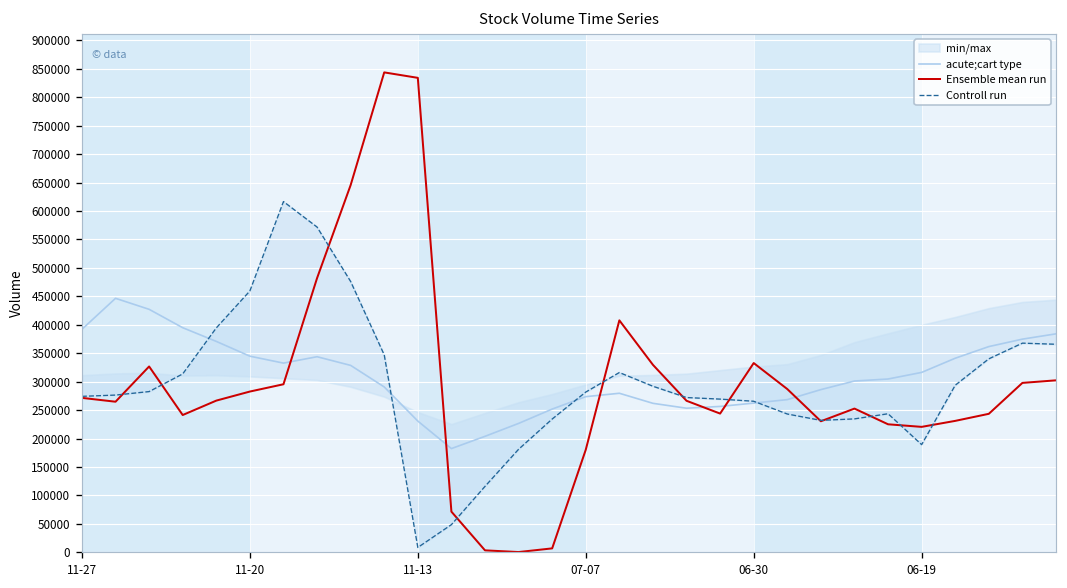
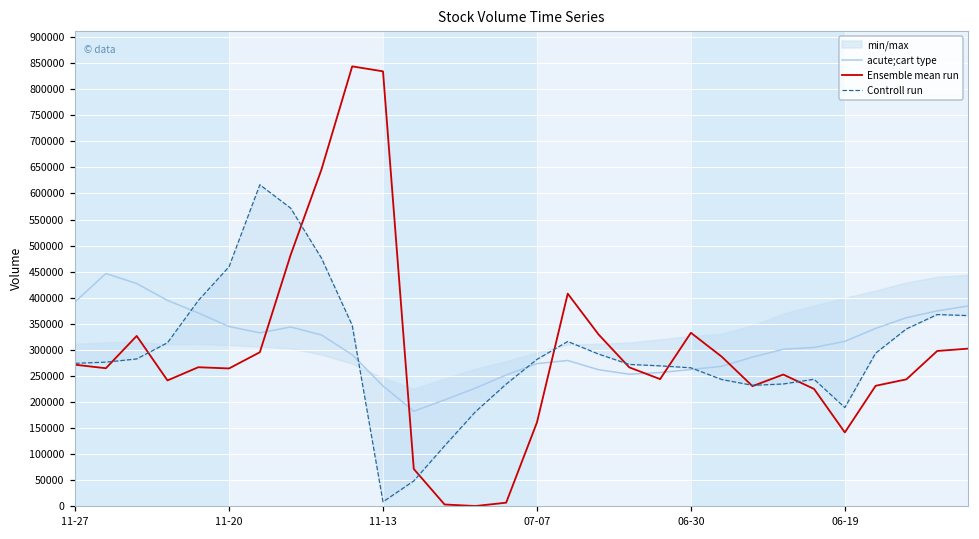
  {
    "Ensemble mean run": {
-     "11-20": 280000,
+     "11-20": 260000,
      "11-13": 830000,
-     "07-07": 180000,
+     "07-07": 160000,
      "06-30": 330000,
-     "06-19": 220000
+     "06-19": 140000
    },
    "Controll run": {
      "11-13": 10000,
      "07-07": 280000,
      "06-19": 190000
    }
  }
